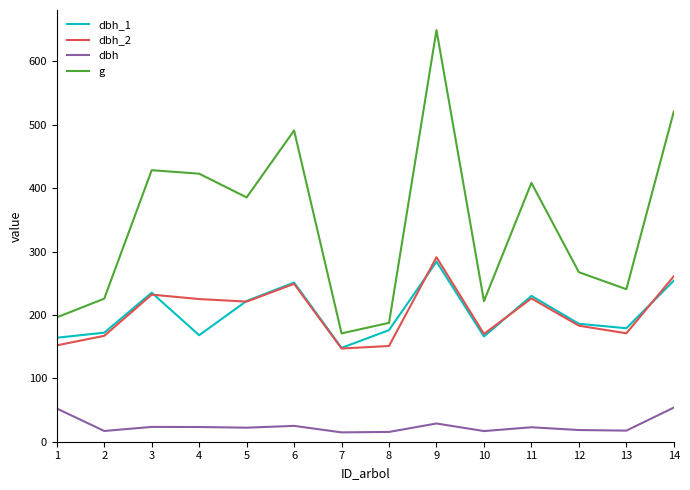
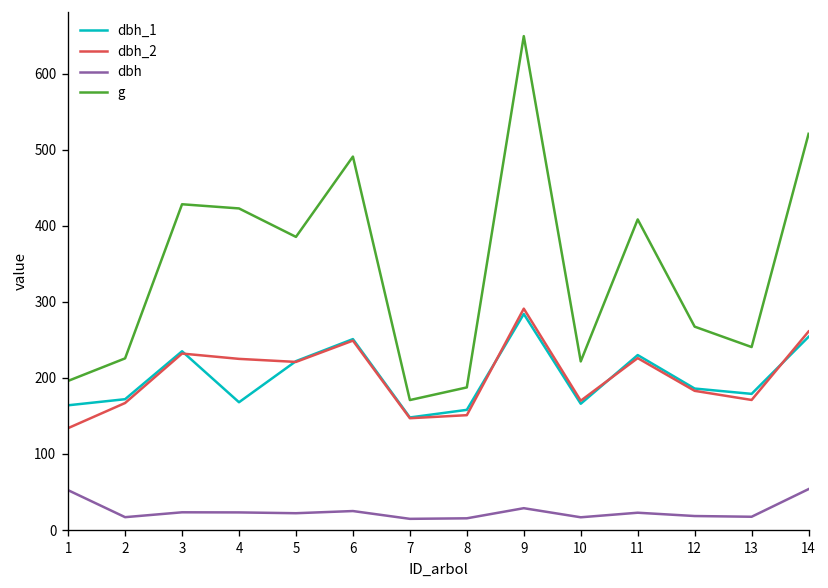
  {
    "dbh_1": {
      "1": 160,
      "2": 170,
      "4": 170,
-     "8": 180,
+     "8": 160,
      "9": 280,
      "10": 170,
      "13": 180,
      "14": 250
    },
    "dbh_2": {
-     "1": 150,
+     "1": 130,
      "2": 170,
      "4": 230,
      "8": 150,
      "9": 290,
      "10": 170,
      "13": 170,
      "14": 260
    },
    "dbh": {
      "1": 50,
      "2": 20,
      "3": 20,
      "4": 20,
      "5": 20,
      "6": 30,
      "7": 10,
      "8": 20,
      "9": 30,
      "10": 20,
      "11": 20,
      "12": 20,
      "13": 20,
      "14": 50
    },
    "g": {
      "1": 200,
      "2": 230,
      "3": 430,
      "4": 420,
      "5": 390,
      "6": 490,
      "7": 170,
      "8": 190,
      "9": 650,
      "10": 220,
      "11": 410,
      "12": 270,
      "13": 240,
      "14": 520
    }
  }
